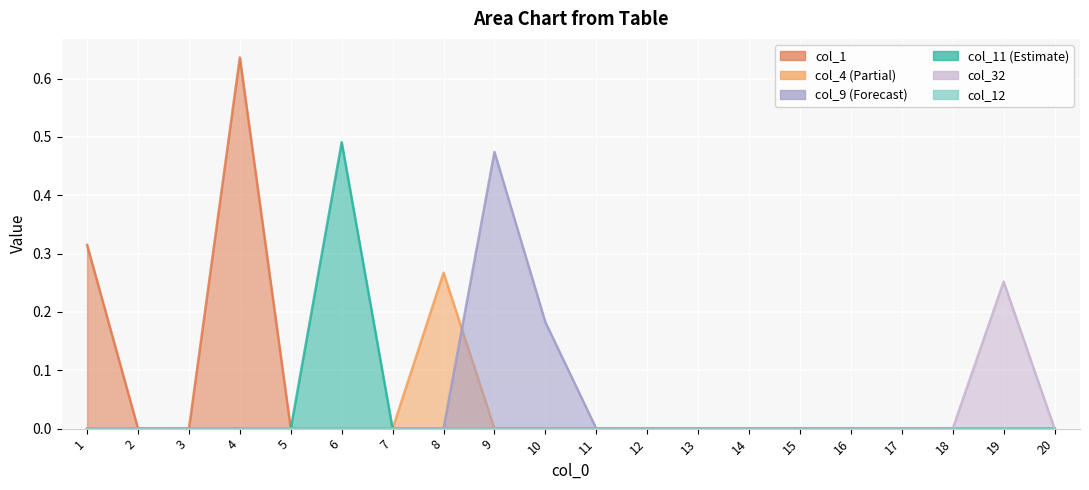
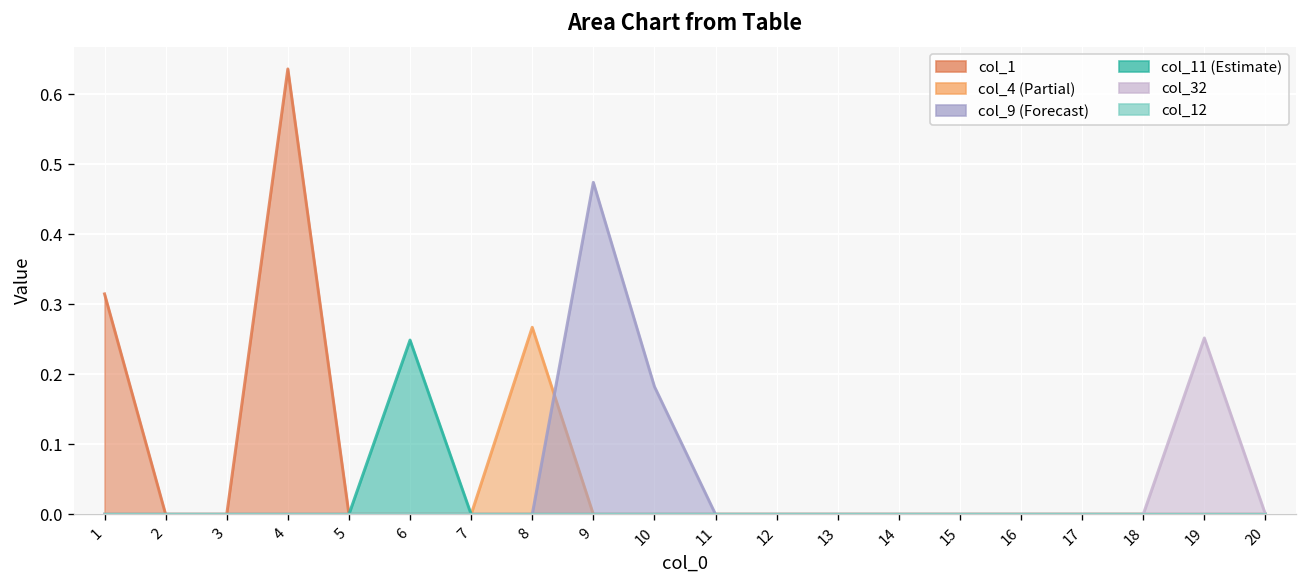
  {
    "col_11 (Estimate)": {
-     "6": 0.49
+     "6": 0.25
    }
  }
